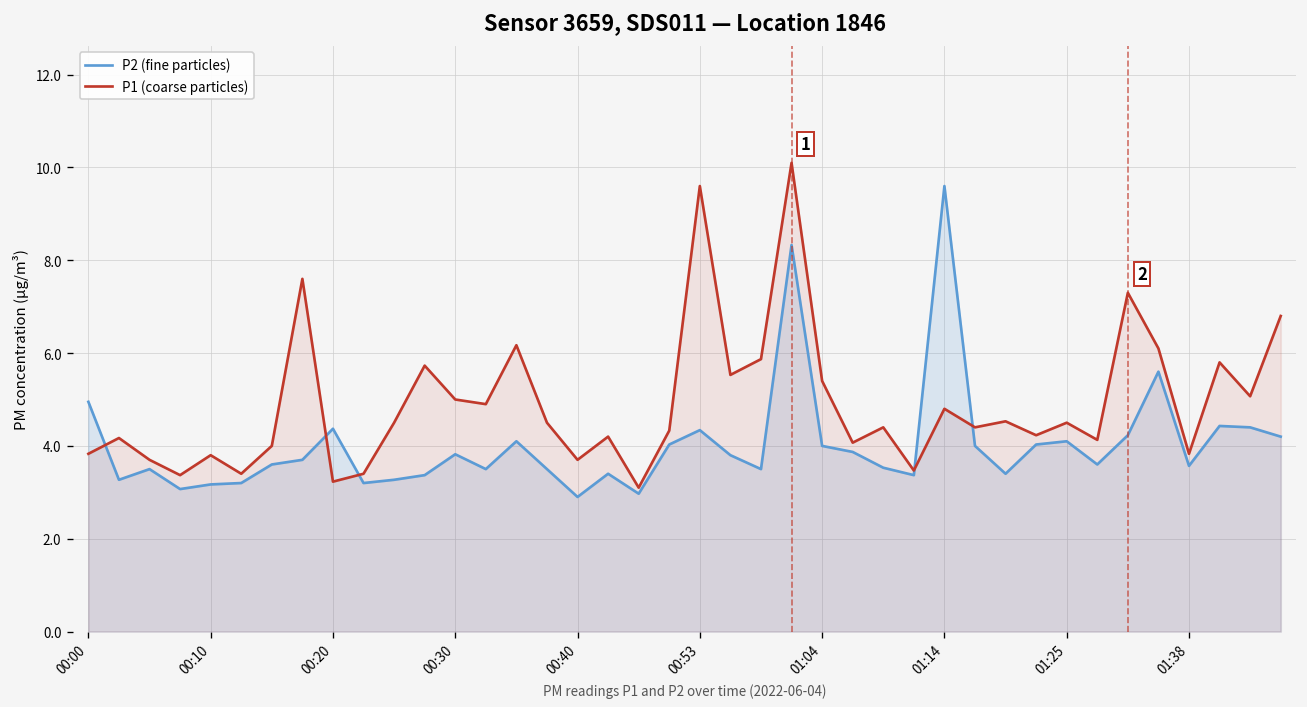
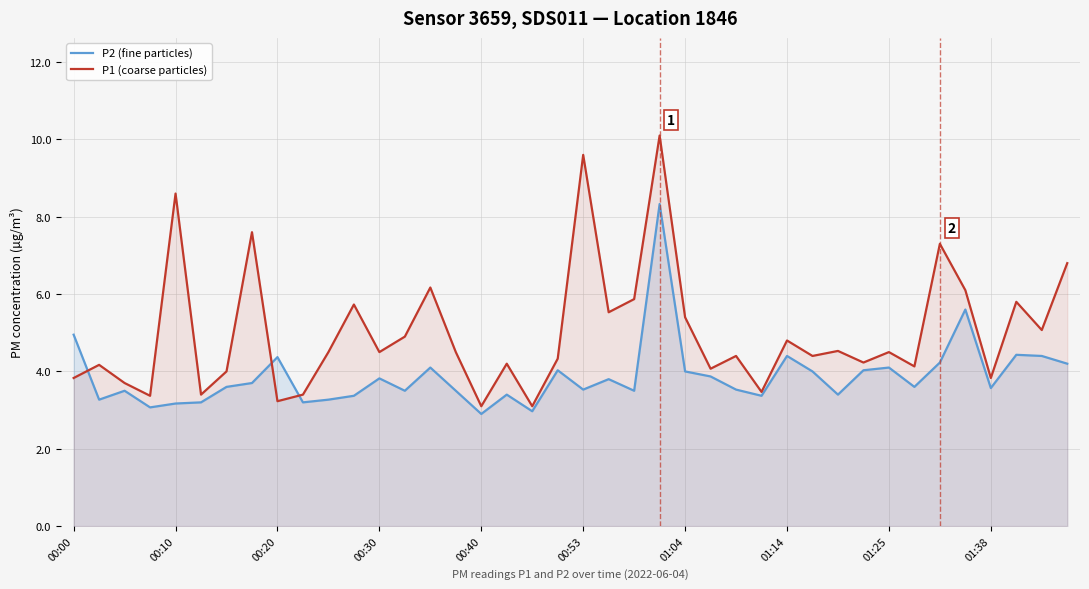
  {
    "P2 (fine particles)": {
      "00:00": 5.0,
      "00:10": 3.2,
      "00:20": 4.4,
      "00:30": 3.8,
      "00:40": 2.9,
-     "00:53": 4.3,
+     "00:53": 3.5,
      "01:04": 4.0,
-     "01:14": 9.6,
+     "01:14": 4.4,
      "01:25": 4.1,
      "01:38": 3.6
    },
    "P1 (coarse particles)": {
      "00:00": 3.8,
-     "00:10": 3.8,
+     "00:10": 8.6,
      "00:20": 3.2,
-     "00:30": 5.0,
-     "00:40": 3.7,
+     "00:30": 4.5,
+     "00:40": 3.1,
      "00:53": 9.6,
      "01:04": 5.4,
      "01:14": 4.8,
      "01:25": 4.5,
      "01:38": 3.8
    }
  }
